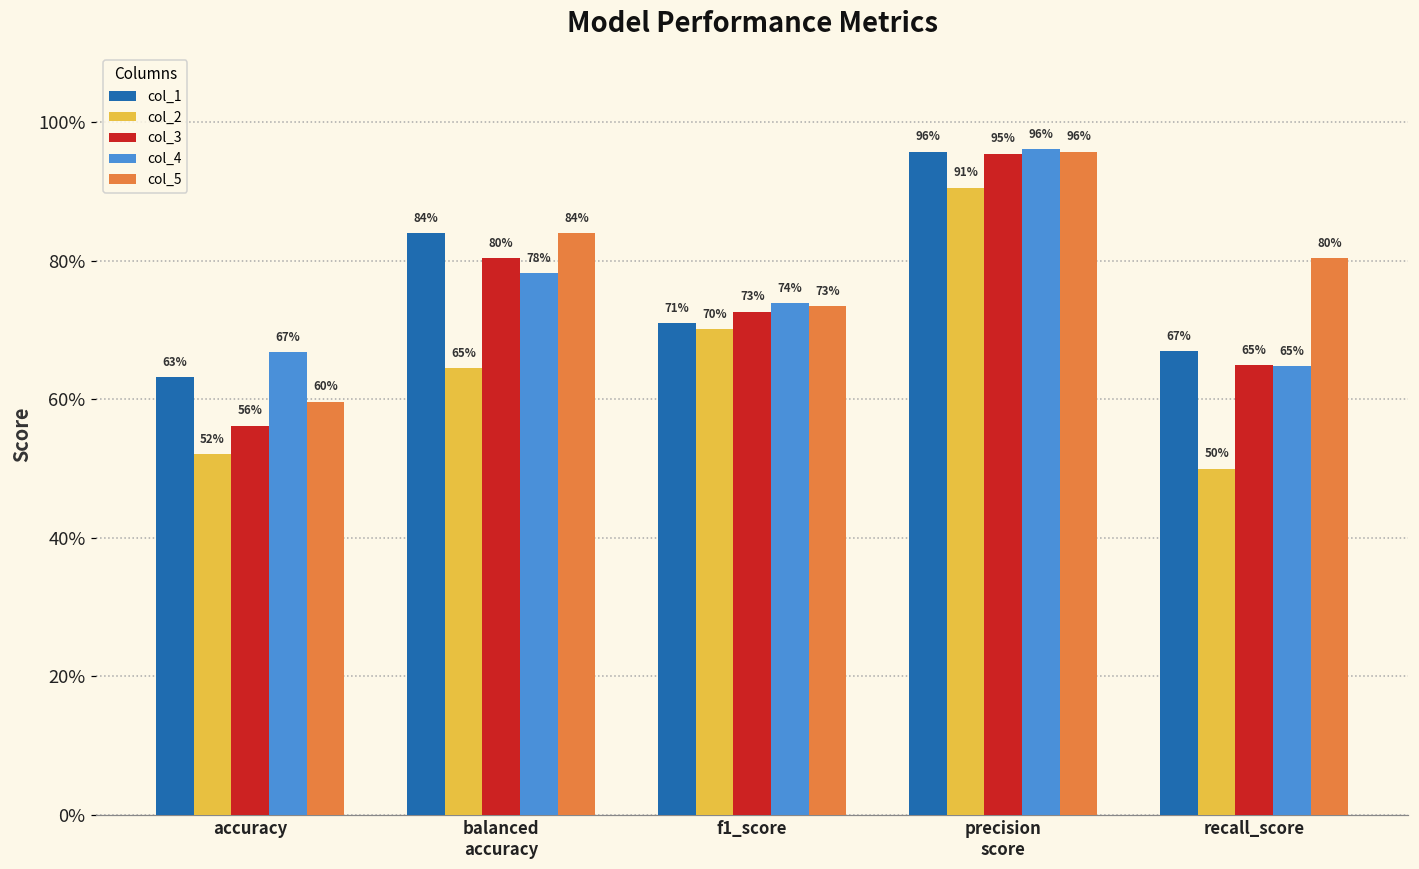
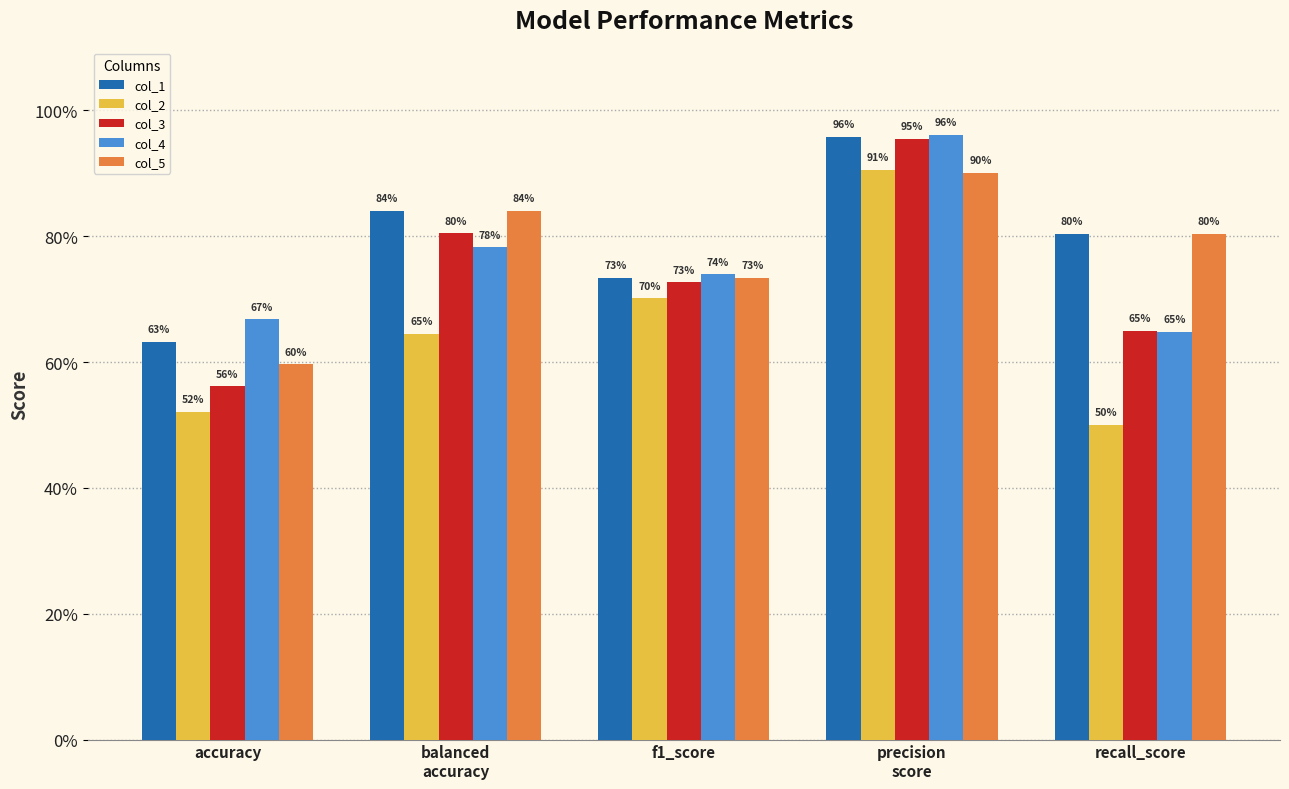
  {
    "col_1": {
      "accuracy": "63%",
      "balanced accuracy": "84%",
-     "f1_score": "71%",
+     "f1_score": "73%",
      "precision score": "96%",
-     "recall_score": "67%"
+     "recall_score": "80%"
    },
    "col_2": {
      "accuracy": "52%",
      "balanced accuracy": "65%",
      "f1_score": "70%",
      "precision score": "91%",
      "recall_score": "50%"
    },
    "col_3": {
      "accuracy": "56%",
      "balanced accuracy": "80%",
      "f1_score": "73%",
      "precision score": "95%",
      "recall_score": "65%"
    },
    "col_4": {
      "accuracy": "67%",
      "balanced accuracy": "78%",
      "f1_score": "74%",
      "precision score": "96%",
      "recall_score": "65%"
    },
    "col_5": {
      "accuracy": "60%",
      "balanced accuracy": "84%",
      "f1_score": "73%",
-     "precision score": "96%",
+     "precision score": "90%",
      "recall_score": "80%"
    }
  }
